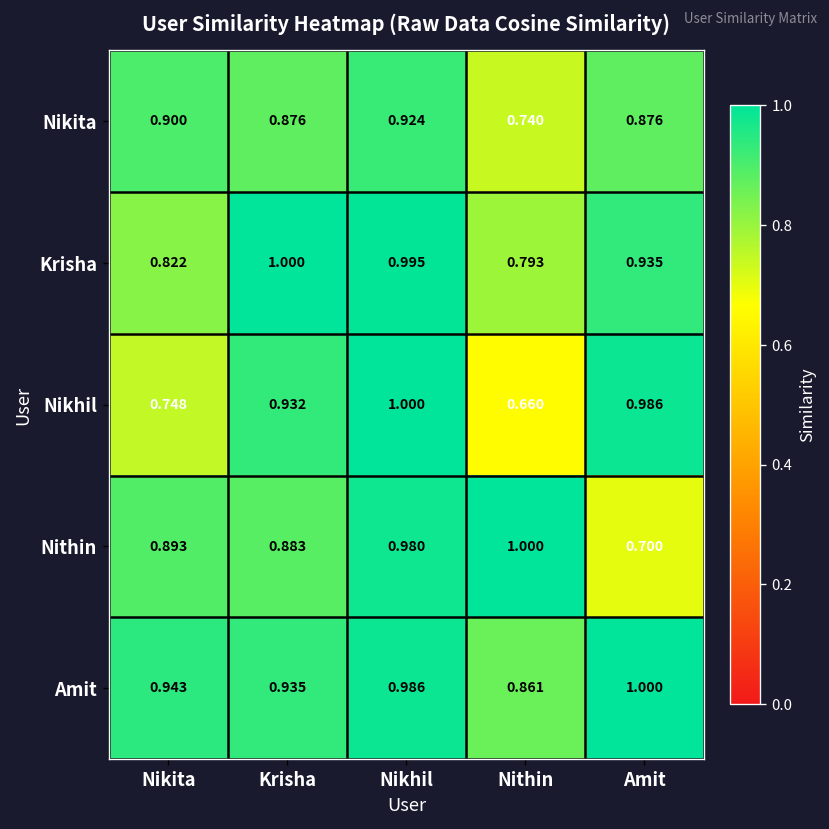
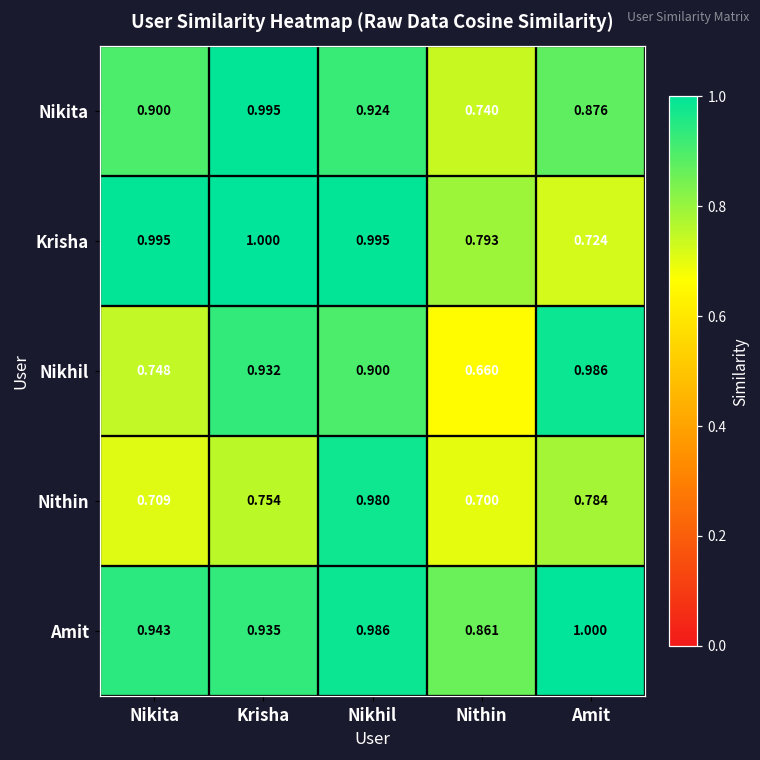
  {
    "Nikita": {
      "Nikita": 0.900,
-     "Krisha": 0.876,
+     "Krisha": 0.995,
      "Nikhil": 0.924,
      "Nithin": 0.740,
      "Amit": 0.876
    },
    "Krisha": {
-     "Nikita": 0.822,
+     "Nikita": 0.995,
      "Krisha": 1.000,
      "Nikhil": 0.995,
      "Nithin": 0.793,
-     "Amit": 0.935
+     "Amit": 0.724
    },
    "Nikhil": {
      "Nikita": 0.748,
      "Krisha": 0.932,
-     "Nikhil": 1.000,
+     "Nikhil": 0.900,
      "Nithin": 0.660,
      "Amit": 0.986
    },
    "Nithin": {
-     "Nikita": 0.893,
-     "Krisha": 0.883,
+     "Nikita": 0.709,
+     "Krisha": 0.754,
      "Nikhil": 0.980,
-     "Nithin": 1.000,
-     "Amit": 0.700
+     "Nithin": 0.700,
+     "Amit": 0.784
    },
    "Amit": {
      "Nikita": 0.943,
      "Krisha": 0.935,
      "Nikhil": 0.986,
      "Nithin": 0.861,
      "Amit": 1.000
    }
  }
